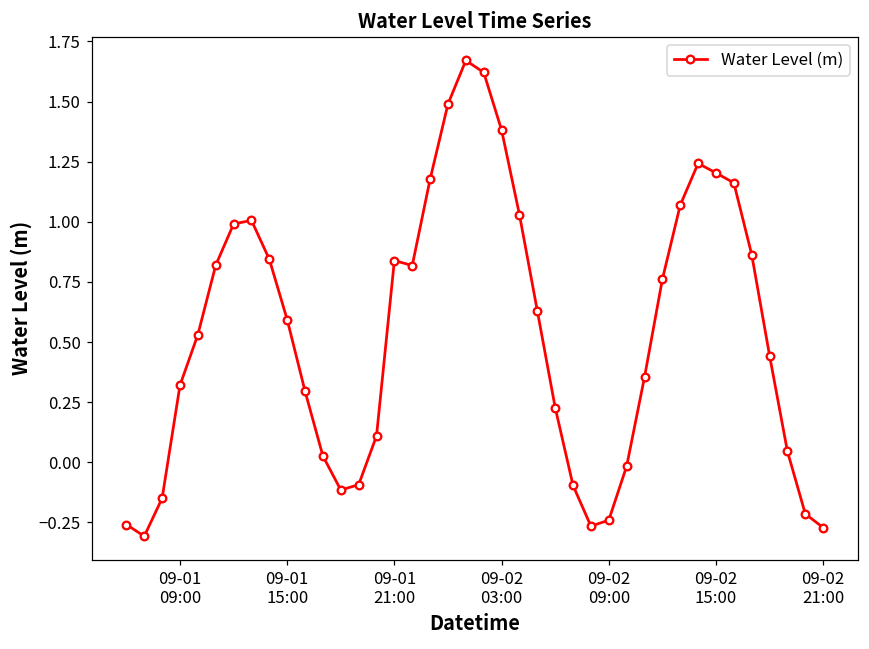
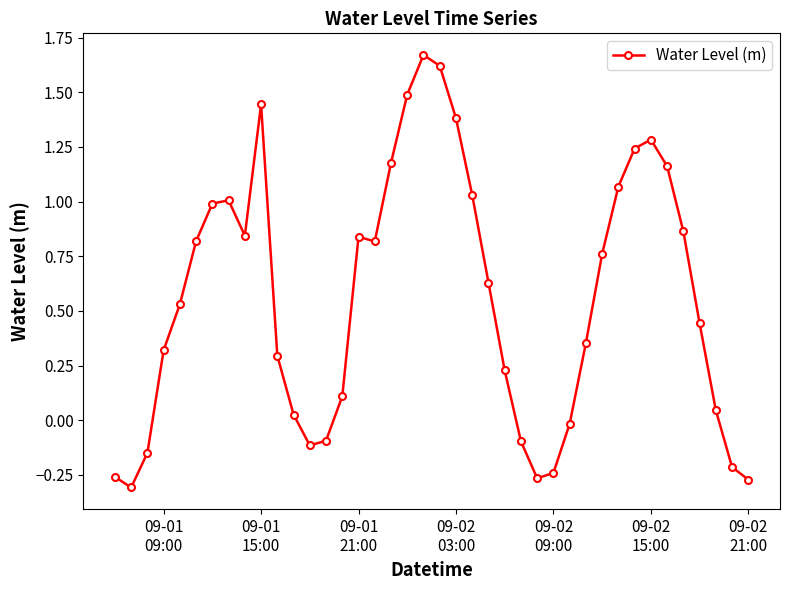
  {
    "09-01 09:00": 0.32,
-   "09-01 15:00": 0.59,
+   "09-01 15:00": 1.44,
    "09-01 21:00": 0.84,
    "09-02 03:00": 1.38,
    "09-02 09:00": -0.24,
-   "09-02 15:00": 1.20,
+   "09-02 15:00": 1.28,
    "09-02 21:00": -0.27
  }
